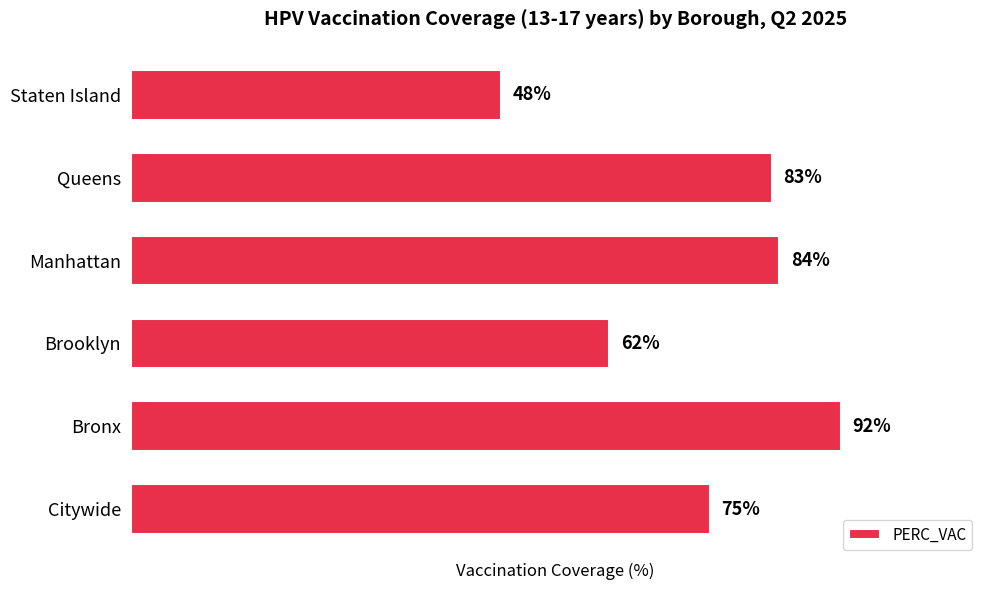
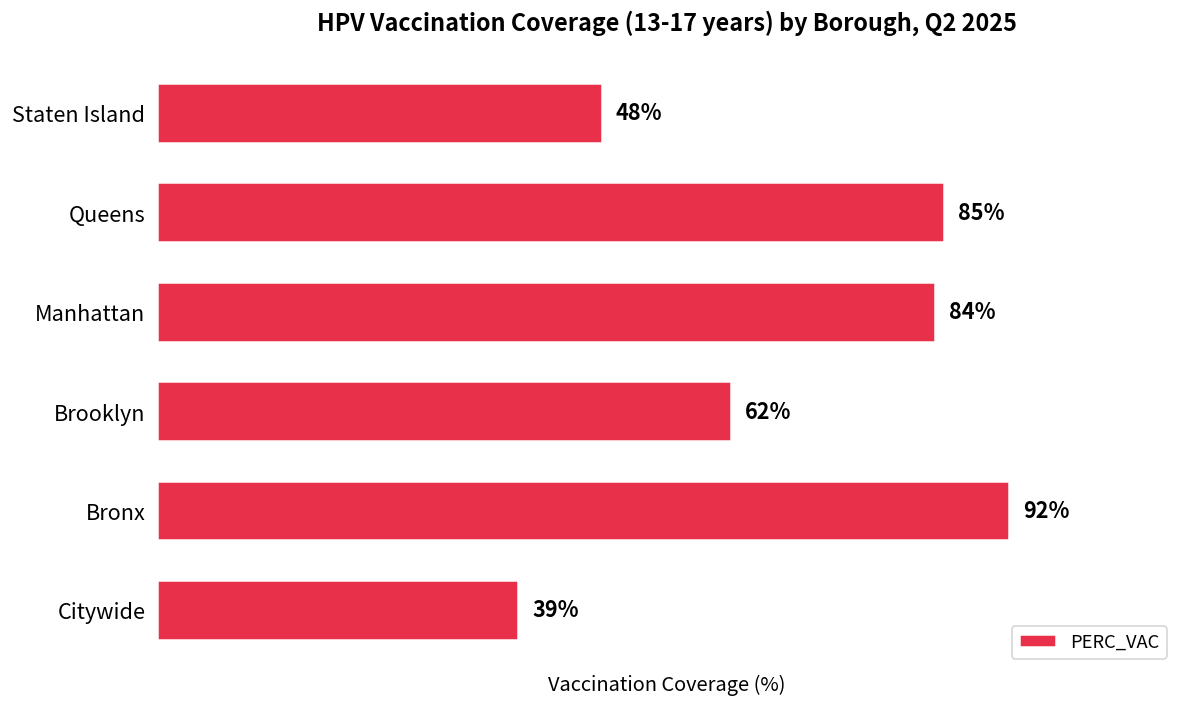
  {
    "Staten Island": "48%",
-   "Queens": "83%",
+   "Queens": "85%",
    "Manhattan": "84%",
    "Brooklyn": "62%",
    "Bronx": "92%",
-   "Citywide": "75%"
+   "Citywide": "39%"
  }
